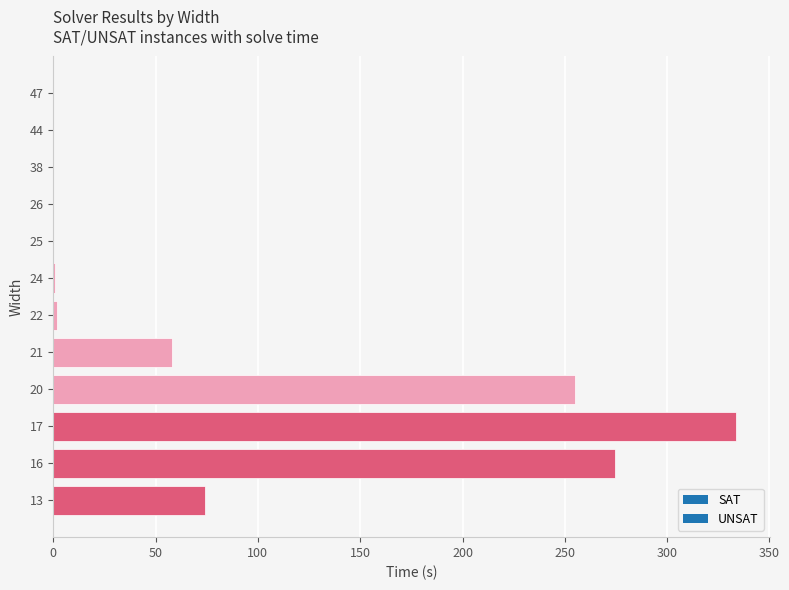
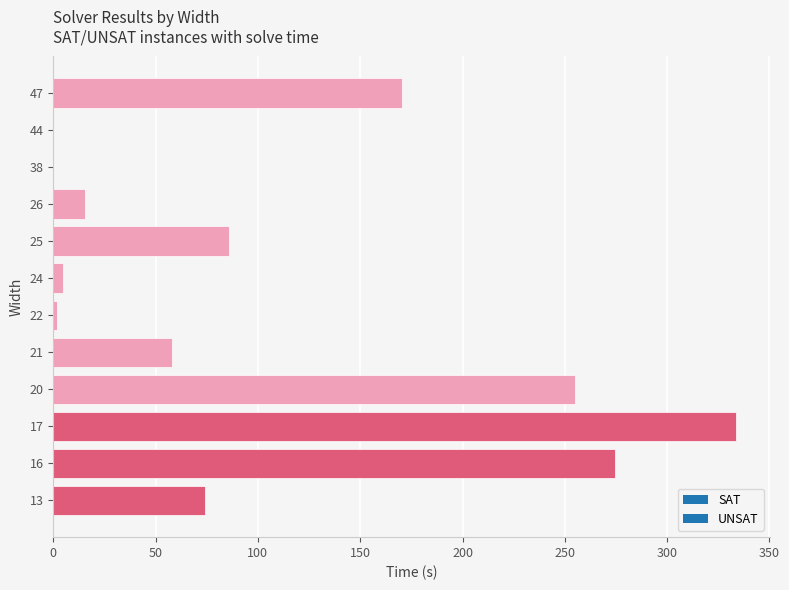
  {
-   "47": 0,
-   "26": 0,
-   "25": 0,
-   "24": 1,
+   "47": 170,
+   "26": 15,
+   "25": 86,
+   "24": 5,
    "22": 2,
    "21": 58,
    "20": 255,
    "17": 334,
    "16": 274,
    "13": 74
  }
